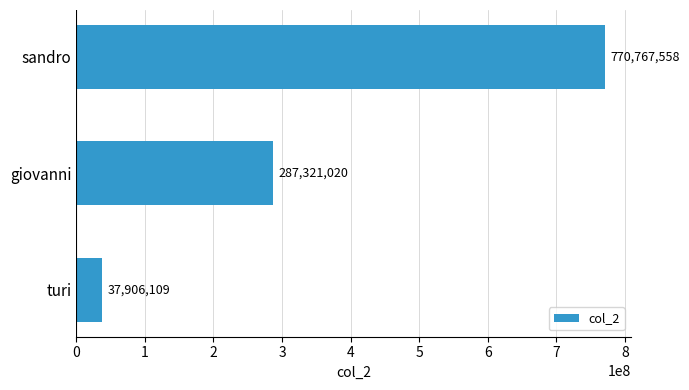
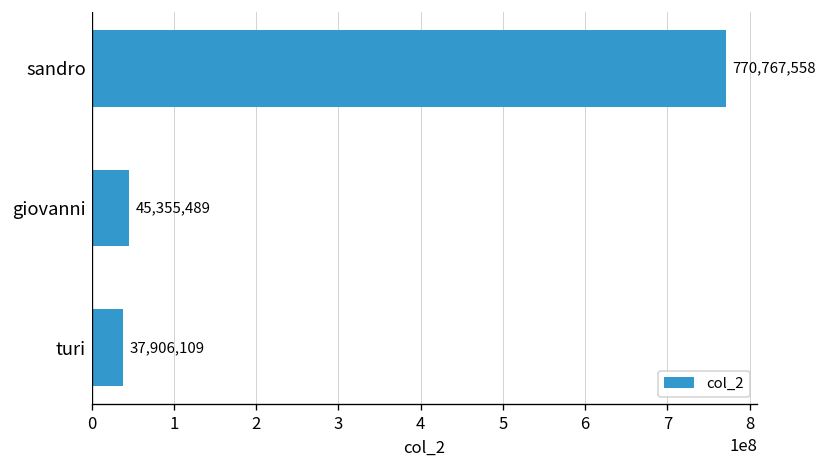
  {
    "sandro": "770,767,558",
-   "giovanni": "287,321,020",
+   "giovanni": "45,355,489",
    "turi": "37,906,109"
  }
